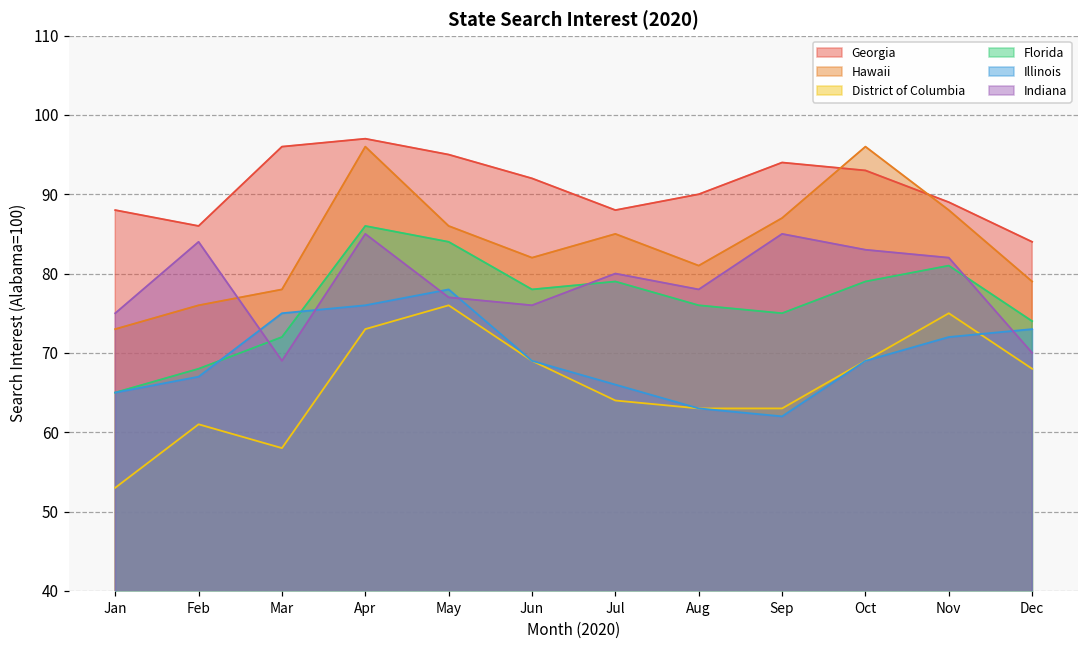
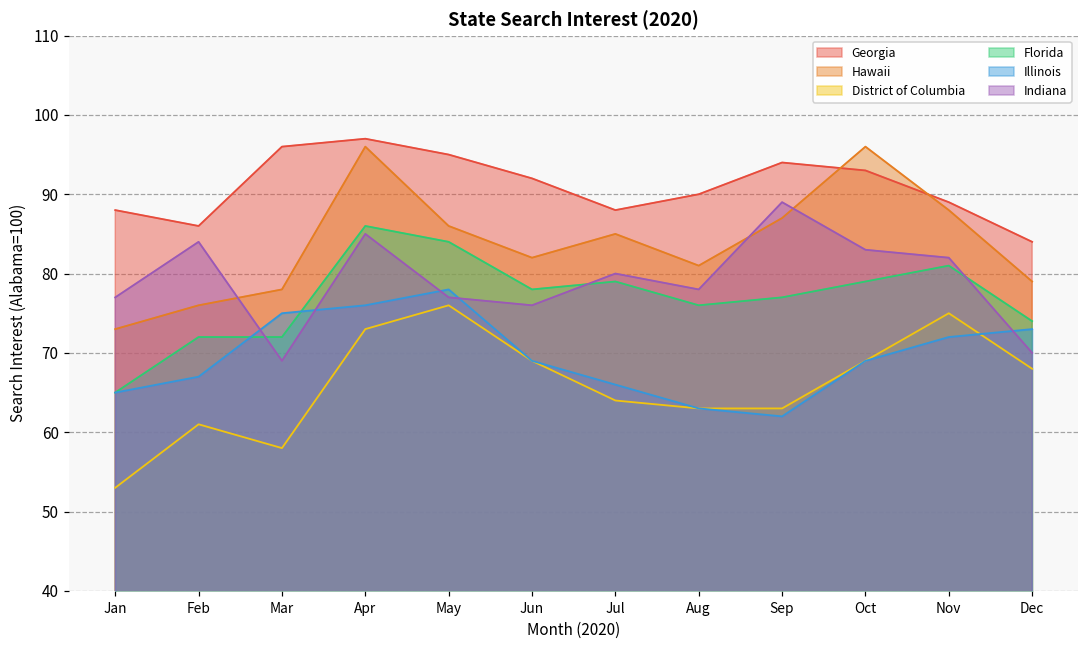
  {
    "Florida": {
-     "Feb": 68,
+     "Feb": 72,
      "Mar": 72,
      "Apr": 86,
      "May": 84,
      "Jun": 78,
      "Jul": 79,
      "Aug": 76,
-     "Sep": 75,
+     "Sep": 77,
      "Oct": 79,
      "Nov": 81,
      "Dec": 74
    },
    "Illinois": {
      "Feb": 67,
      "Mar": 75,
      "Apr": 76,
      "May": 78,
      "Jul": 66,
      "Sep": 62,
      "Nov": 72,
      "Dec": 73
    },
    "Indiana": {
-     "Jan": 75,
+     "Jan": 77,
      "Feb": 84,
      "Mar": 69,
      "Apr": 85,
      "May": 77,
      "Jun": 76,
      "Jul": 80,
      "Aug": 78,
-     "Sep": 85,
+     "Sep": 89,
      "Oct": 83,
      "Nov": 82,
      "Dec": 70
    }
  }
